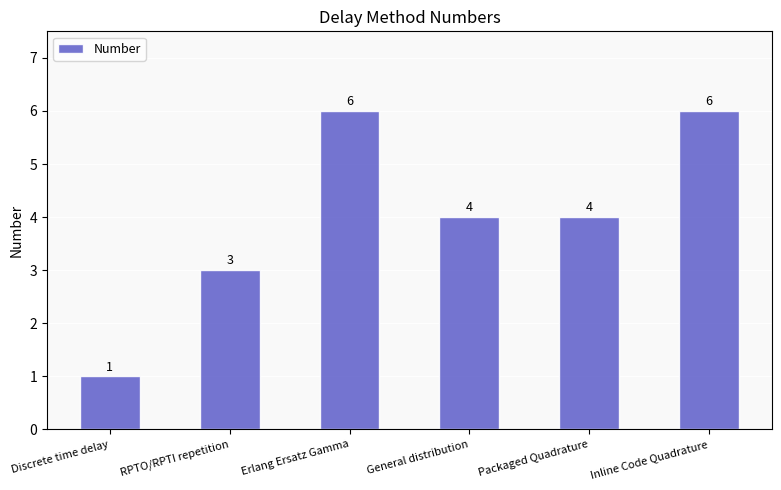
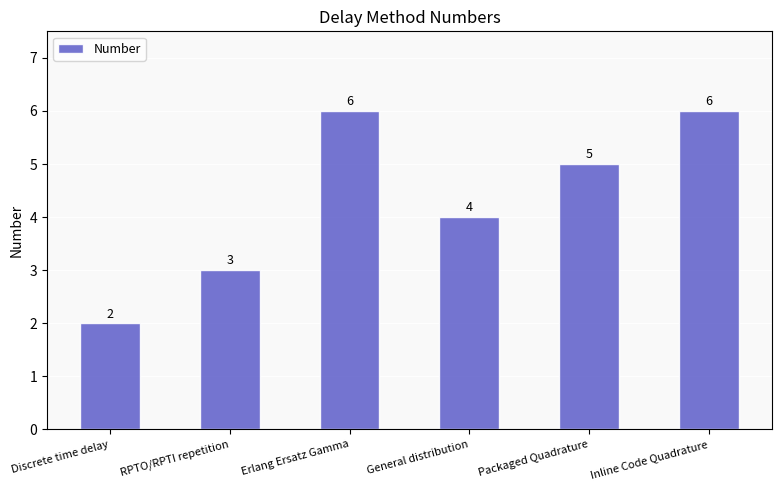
  {
-   "Discrete time delay": 1,
+   "Discrete time delay": 2,
    "RPTO/RPTI repetition": 3,
    "Erlang Ersatz Gamma": 6,
    "General distribution": 4,
-   "Packaged Quadrature": 4,
+   "Packaged Quadrature": 5,
    "Inline Code Quadrature": 6
  }
